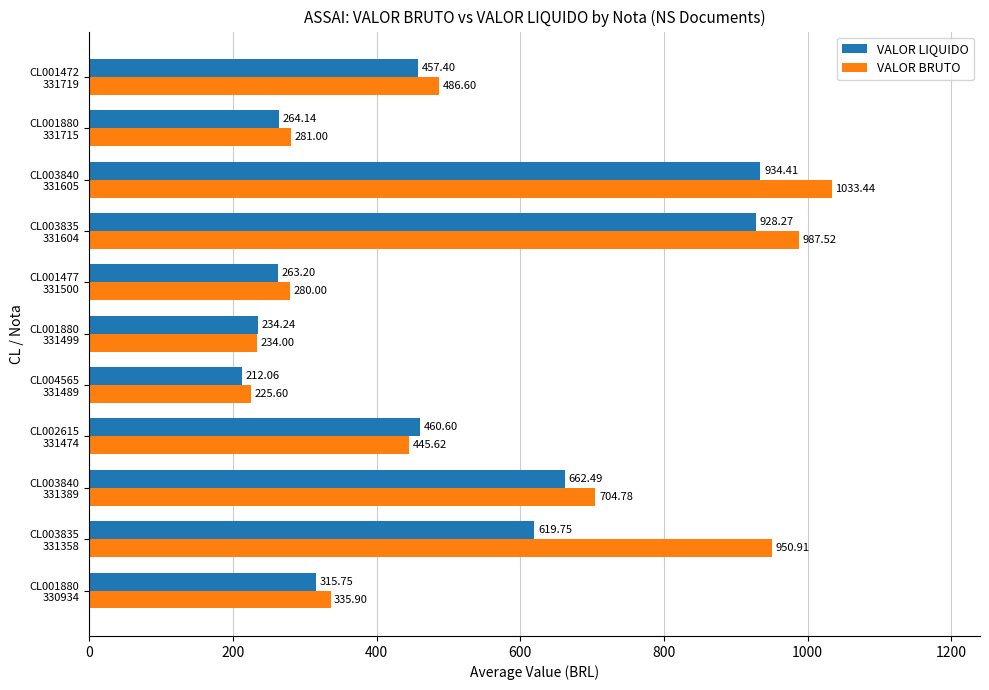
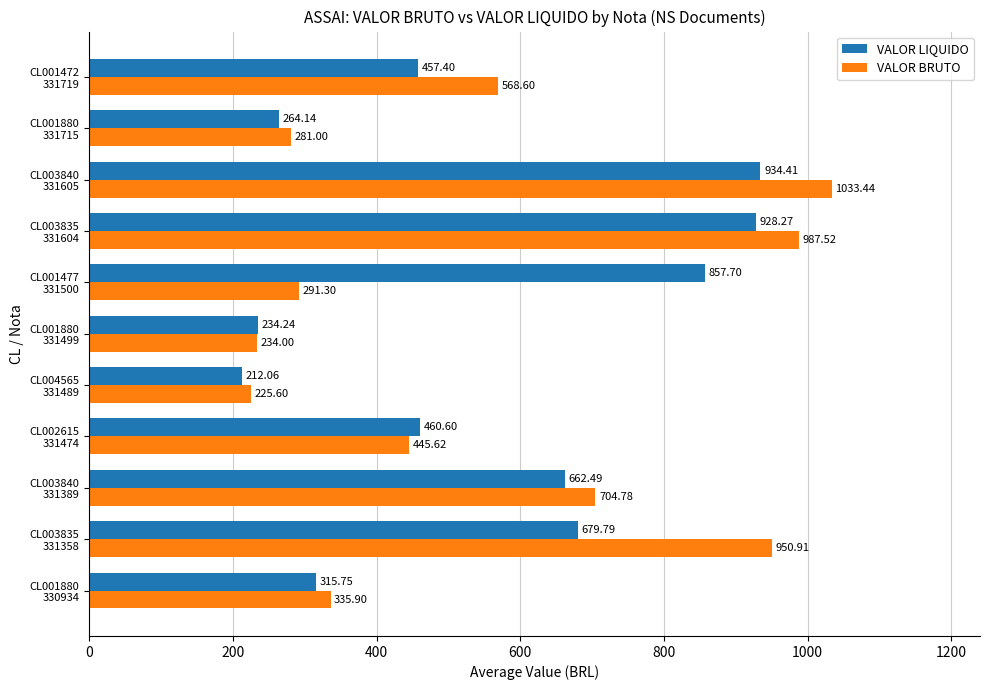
  {
    "VALOR LIQUIDO": {
      "CL001472 331719": 457.40,
      "CL001880 331715": 264.14,
      "CL003840 331605": 934.41,
      "CL003835 331604": 928.27,
-     "CL001477 331500": 263.20,
+     "CL001477 331500": 857.70,
      "CL001880 331499": 234.24,
      "CL004565 331489": 212.06,
      "CL002615 331474": 460.60,
      "CL003840 331389": 662.49,
-     "CL003835 331358": 619.75,
+     "CL003835 331358": 679.79,
      "CL001880 330934": 315.75
    },
    "VALOR BRUTO": {
-     "CL001472 331719": 486.60,
+     "CL001472 331719": 568.60,
      "CL001880 331715": 281.00,
      "CL003840 331605": 1033.44,
      "CL003835 331604": 987.52,
-     "CL001477 331500": 280.00,
+     "CL001477 331500": 291.30,
      "CL001880 331499": 234.00,
      "CL004565 331489": 225.60,
      "CL002615 331474": 445.62,
      "CL003840 331389": 704.78,
      "CL003835 331358": 950.91,
      "CL001880 330934": 335.90
    }
  }
